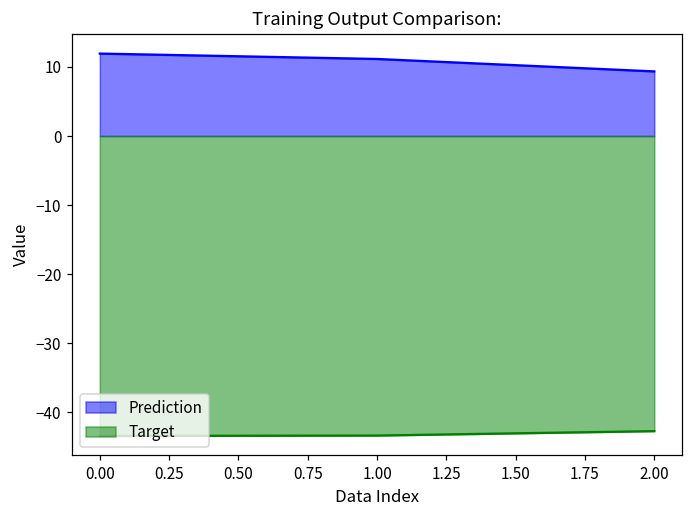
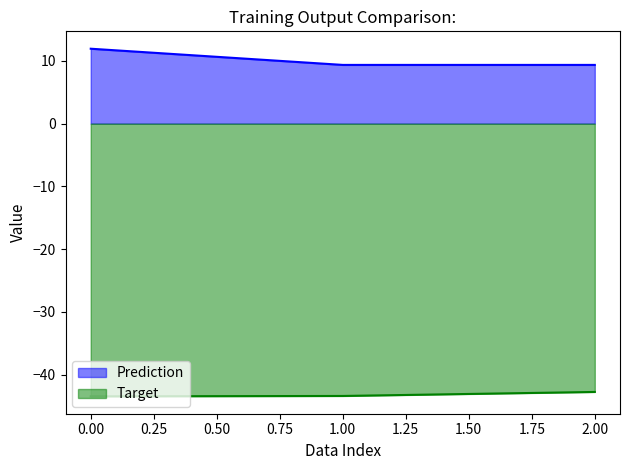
  {
    "Prediction": {
      "0.00": 12,
-     "1.00": 11,
+     "1.00": 9,
      "2.00": 9
    }
  }
